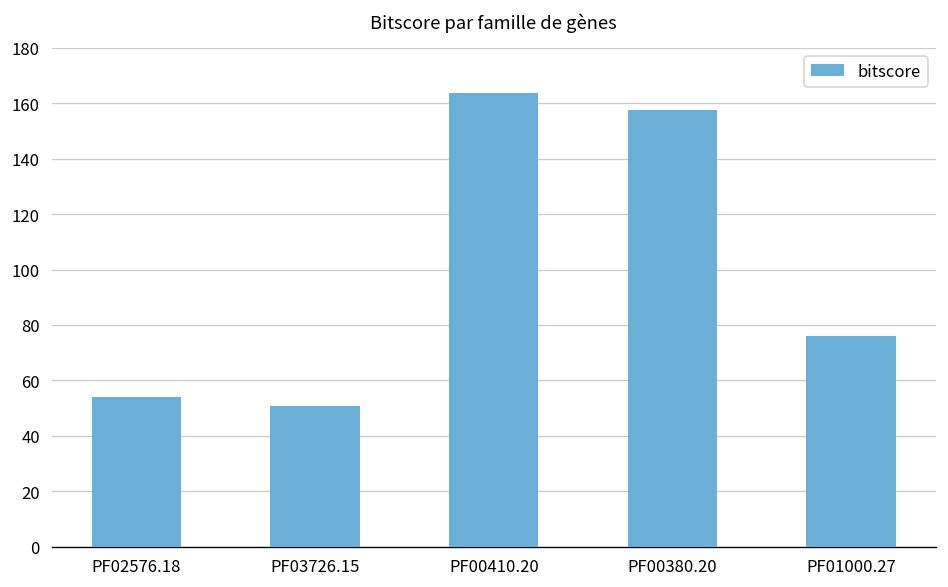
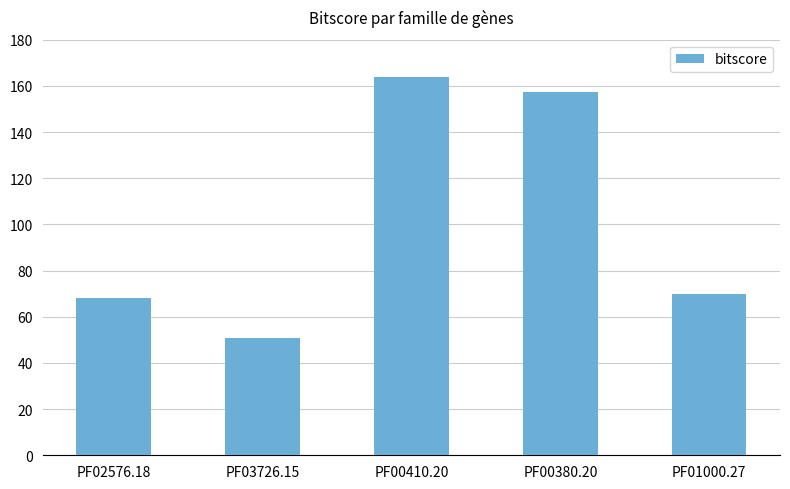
  {
-   "PF02576.18": 54,
+   "PF02576.18": 68,
    "PF03726.15": 51,
    "PF00410.20": 164,
    "PF00380.20": 158,
-   "PF01000.27": 76
+   "PF01000.27": 70
  }
